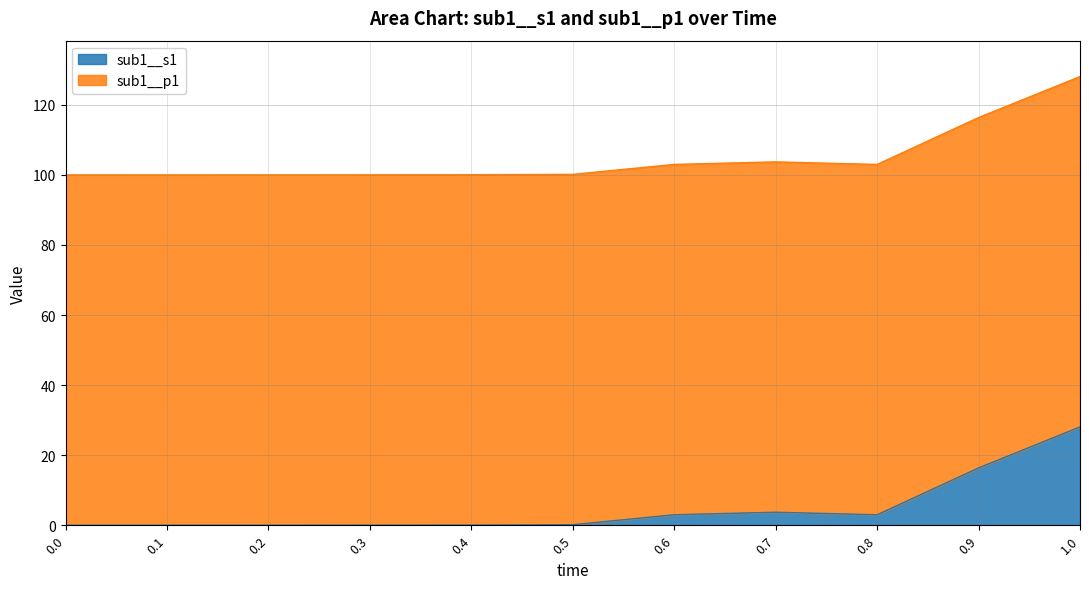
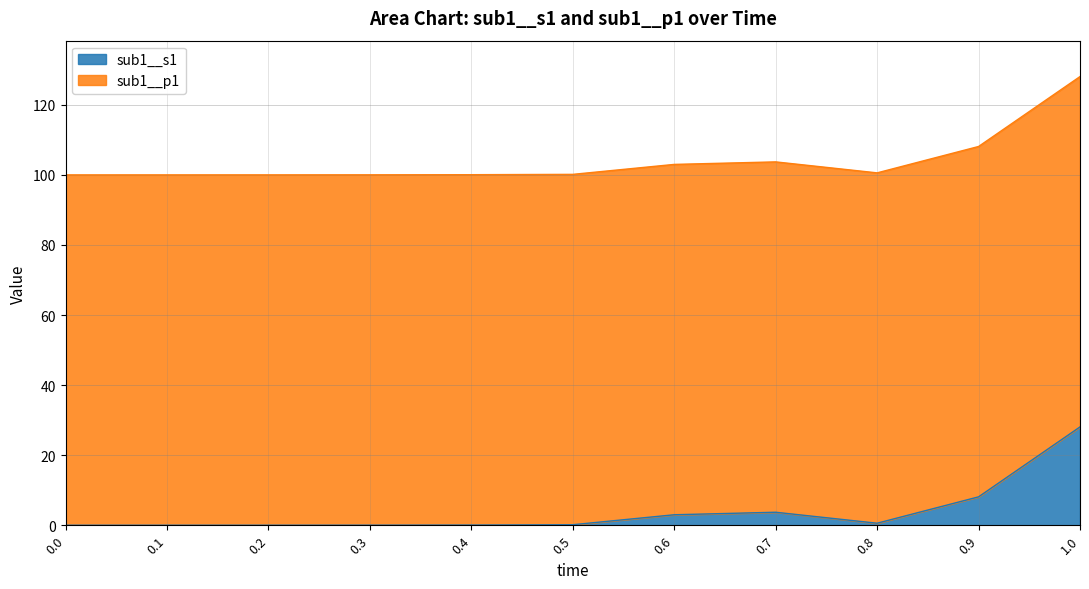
  {
    "sub1__s1": {
      "0.0": 0,
      "0.1": 0,
      "0.2": 0,
      "0.3": 0,
      "0.4": 0,
      "0.5": 0,
      "0.6": 3,
      "0.7": 4,
-     "0.8": 3,
-     "0.9": 16,
+     "0.8": 1,
+     "0.9": 8,
      "1.0": 28
    },
    "sub1__p1": {
      "0.0": 100,
      "0.1": 100,
      "0.2": 100,
      "0.3": 100,
      "0.4": 100,
      "0.5": 100,
      "0.6": 100,
      "0.7": 100,
      "0.8": 100,
      "0.9": 100,
      "1.0": 100
    }
  }
